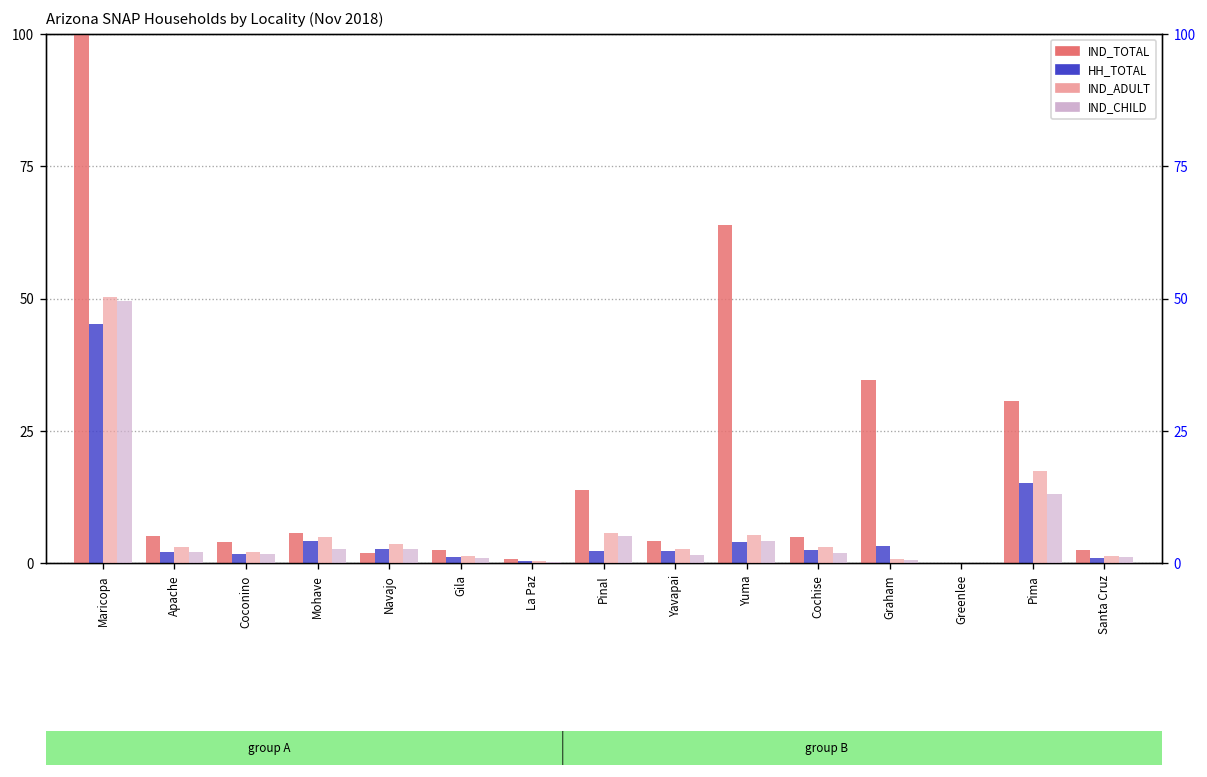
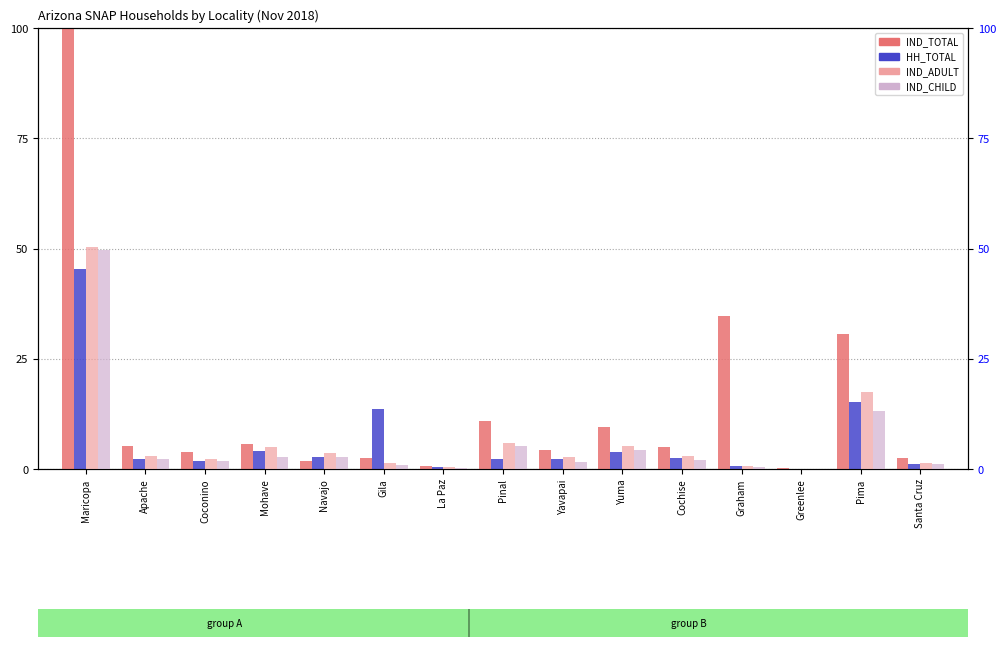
  {
    "IND_TOTAL": {
      "Maricopa": 100,
      "Apache": 5,
      "Coconino": 4,
      "Mohave": 6,
      "Navajo": 2,
      "Gila": 2,
      "La Paz": 1,
-     "Pinal": 14,
+     "Pinal": 11,
      "Yavapai": 4,
-     "Yuma": 64,
+     "Yuma": 10,
      "Cochise": 5,
      "Graham": 35,
      "Pima": 31,
      "Santa Cruz": 3
    },
    "HH_TOTAL": {
      "Maricopa": 45,
      "Apache": 2,
      "Coconino": 2,
      "Mohave": 4,
      "Navajo": 3,
-     "Gila": 1,
+     "Gila": 14,
      "Pinal": 2,
      "Yavapai": 2,
      "Yuma": 4,
      "Cochise": 2,
-     "Graham": 3,
+     "Graham": 1,
      "Pima": 15,
      "Santa Cruz": 1
    }
  }
